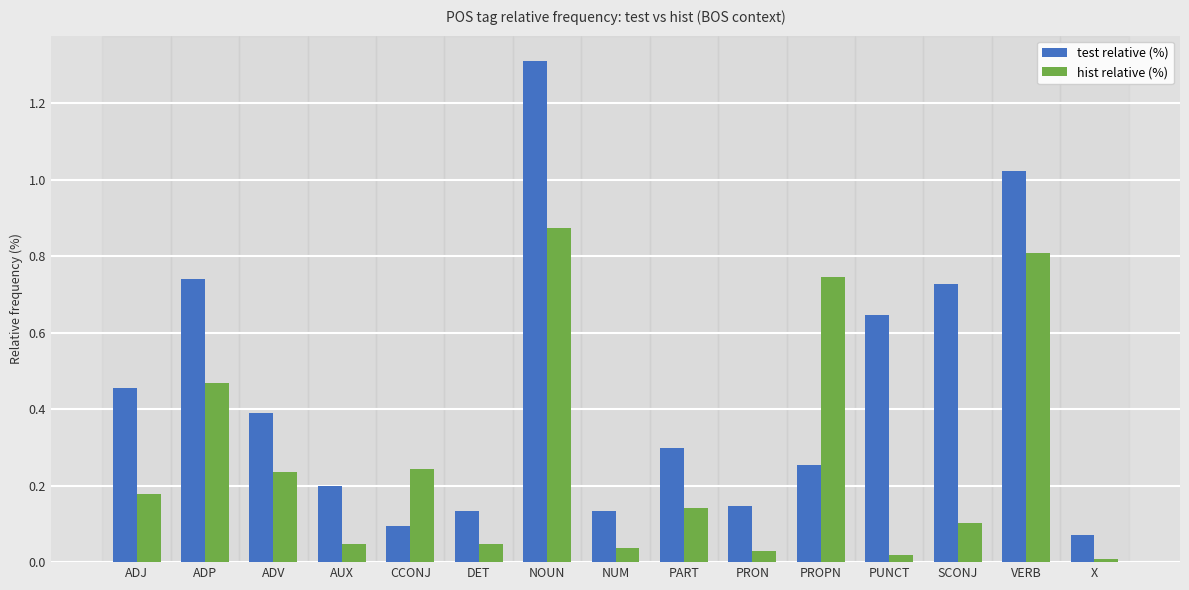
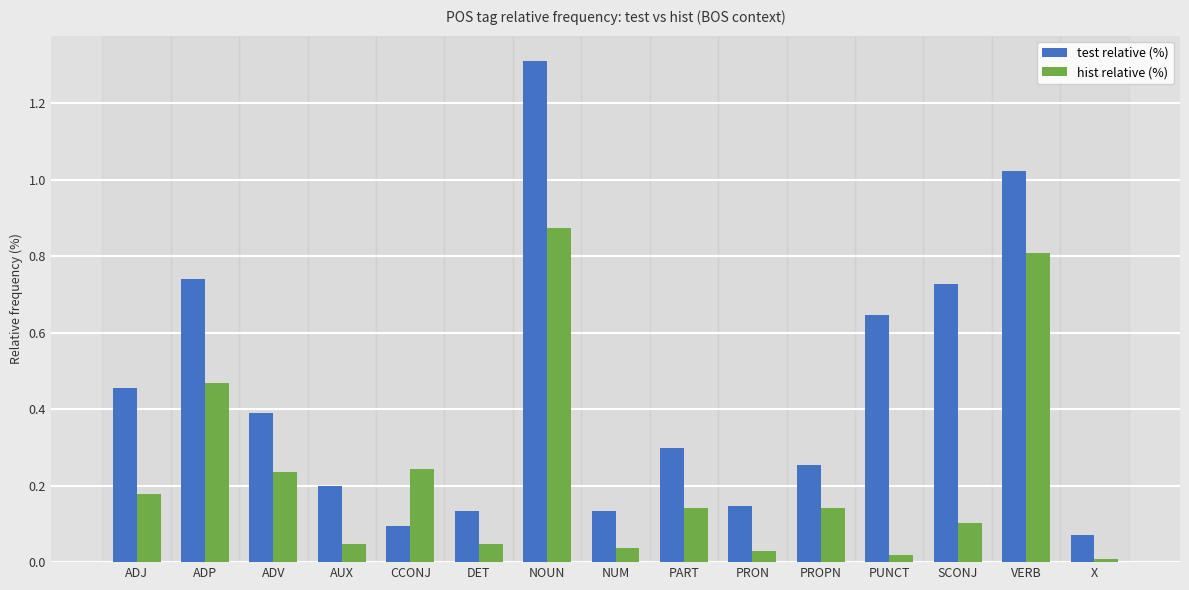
  {
    "test relative (%)": {
      "ADJ": 0.45,
      "ADP": 0.74,
      "ADV": 0.39,
      "AUX": 0.20,
      "CCONJ": 0.09,
      "DET": 0.13,
      "NOUN": 1.31,
      "NUM": 0.13,
      "PART": 0.30,
      "PRON": 0.15,
      "PROPN": 0.25,
      "PUNCT": 0.65,
      "SCONJ": 0.73,
      "VERB": 1.02,
      "X": 0.07
    },
    "hist relative (%)": {
      "ADJ": 0.18,
      "ADP": 0.47,
      "ADV": 0.23,
      "AUX": 0.05,
      "CCONJ": 0.24,
      "DET": 0.05,
      "NOUN": 0.87,
      "NUM": 0.04,
      "PART": 0.14,
      "PRON": 0.03,
-     "PROPN": 0.75,
+     "PROPN": 0.14,
      "PUNCT": 0.02,
      "SCONJ": 0.10,
      "VERB": 0.81,
      "X": 0.01
    }
  }
